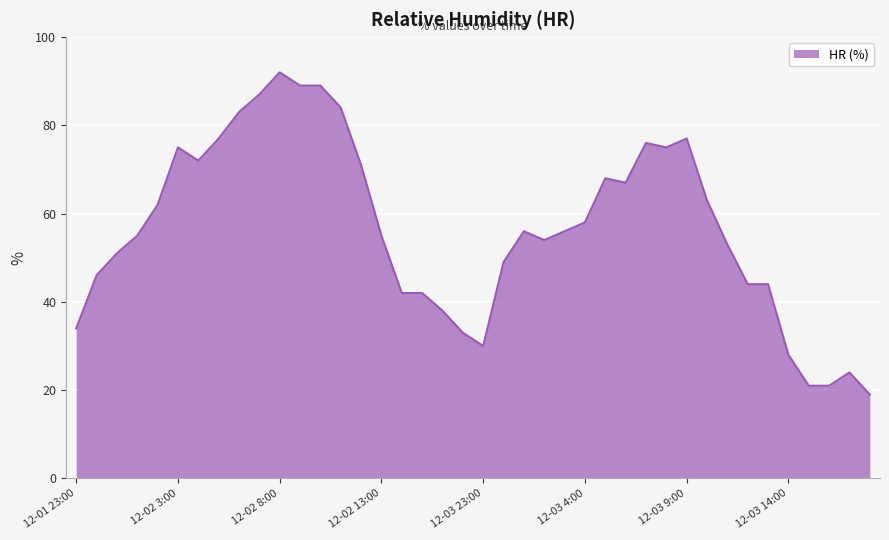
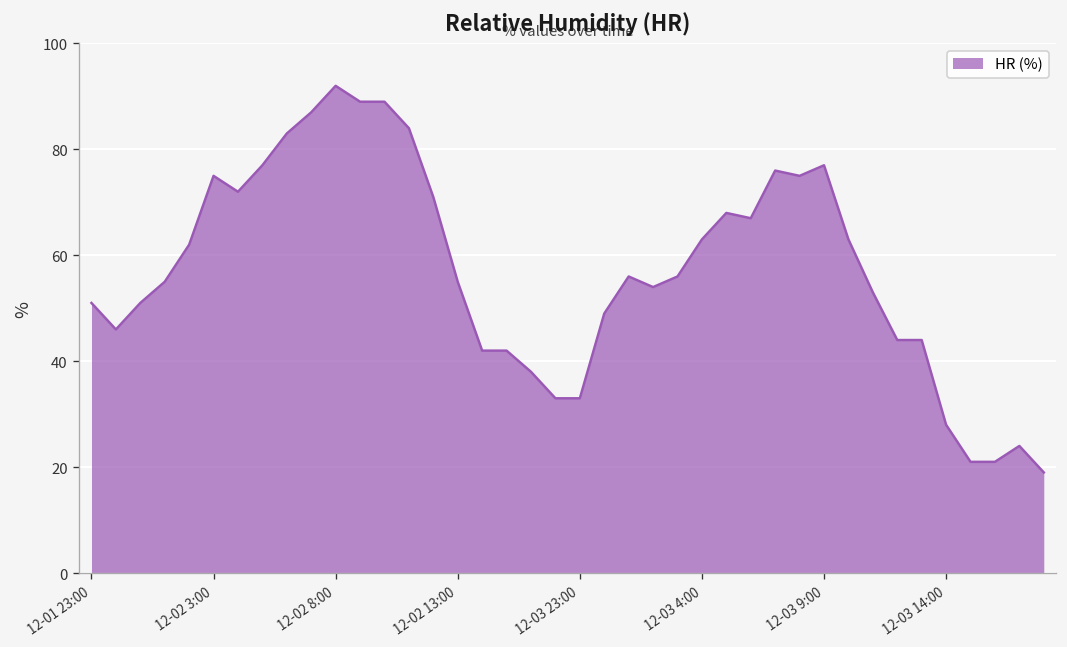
  {
-   "12-01 23:00": 34,
+   "12-01 23:00": 51,
    "12-02 3:00": 75,
    "12-02 8:00": 92,
    "12-02 13:00": 55,
-   "12-03 23:00": 30,
-   "12-03 4:00": 58,
+   "12-03 23:00": 33,
+   "12-03 4:00": 63,
    "12-03 9:00": 77,
    "12-03 14:00": 28
  }
